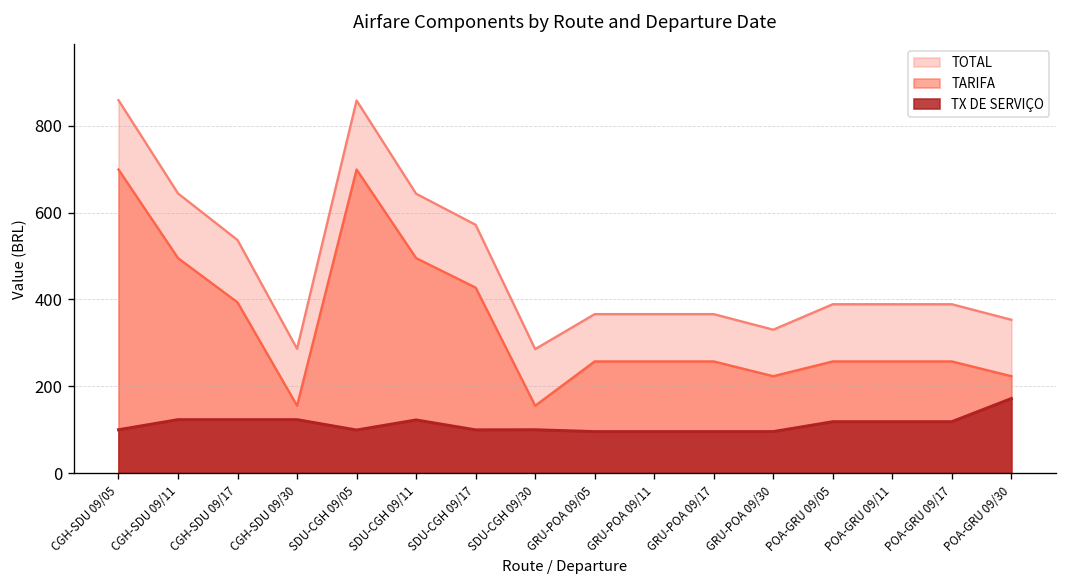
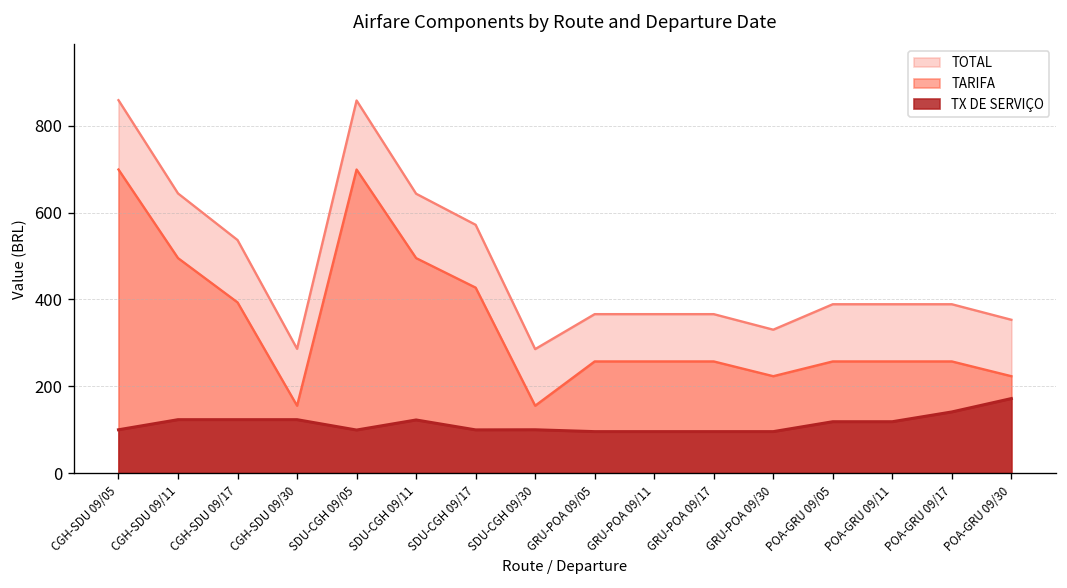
  {
    "TX DE SERVIÇO": {
      "CGH-SDU 09/05": 100,
      "CGH-SDU 09/11": 120,
      "CGH-SDU 09/17": 120,
      "CGH-SDU 09/30": 120,
      "SDU-CGH 09/05": 100,
      "SDU-CGH 09/11": 120,
      "SDU-CGH 09/17": 100,
      "SDU-CGH 09/30": 100,
      "GRU-POA 09/05": 100,
      "GRU-POA 09/11": 100,
      "GRU-POA 09/17": 100,
      "GRU-POA 09/30": 100,
      "POA-GRU 09/05": 120,
      "POA-GRU 09/11": 120,
-     "POA-GRU 09/17": 120,
+     "POA-GRU 09/17": 140,
      "POA-GRU 09/30": 170
    }
  }
